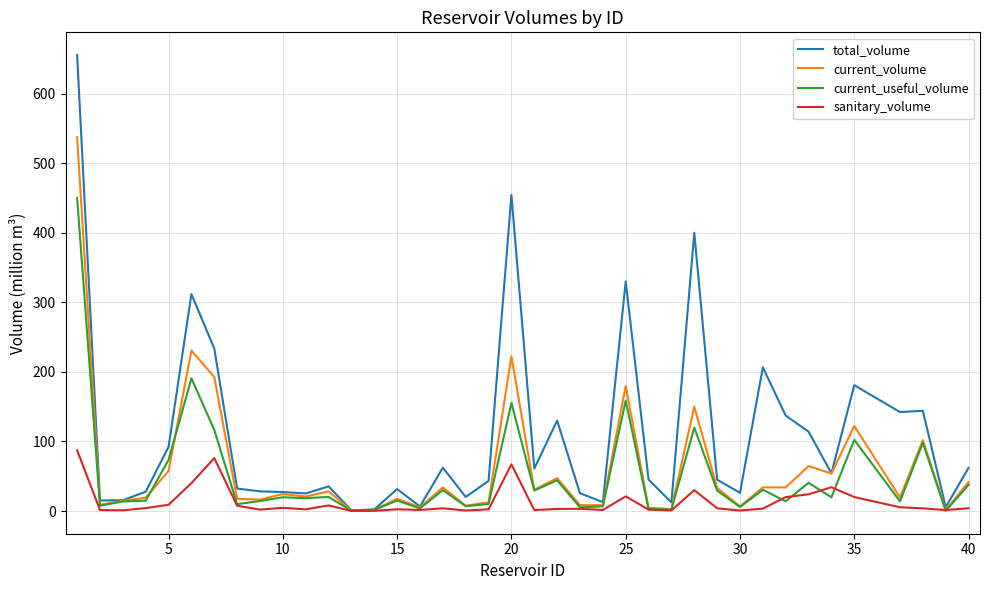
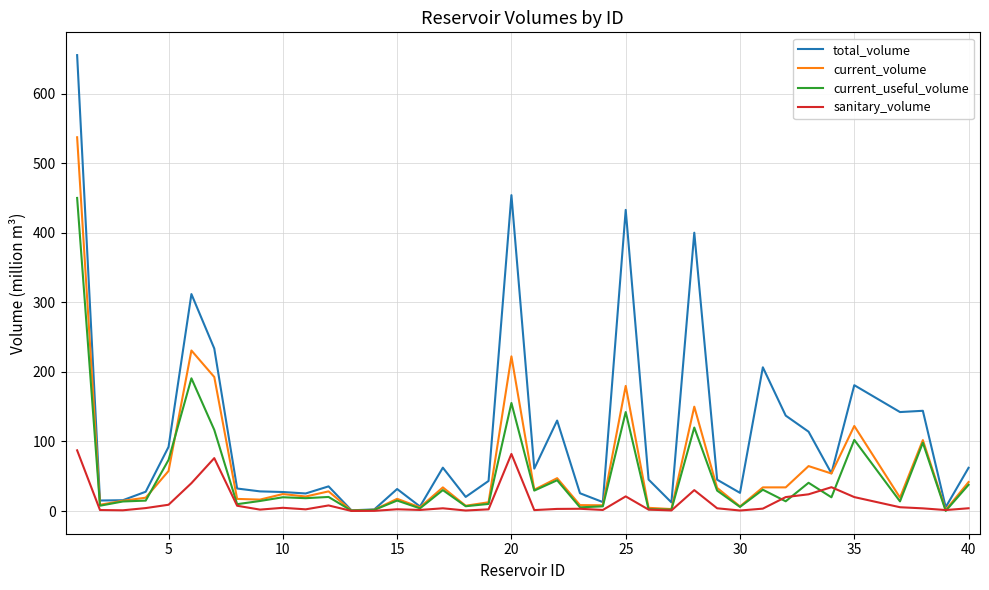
  {
    "total_volume": {
      "5": 90,
      "15": 30,
      "20": 450,
-     "25": 330,
+     "25": 430,
      "30": 30,
      "35": 180,
      "40": 60
    },
    "current_volume": {
      "5": 60,
      "20": 220,
      "25": 180,
      "35": 120,
      "40": 40
    },
    "current_useful_volume": {
      "5": 70,
      "10": 20,
      "20": 160,
-     "25": 160,
+     "25": 140,
      "35": 100,
      "40": 40
    },
    "sanitary_volume": {
      "5": 10,
      "10": 0,
      "15": 0,
-     "20": 70,
+     "20": 80,
      "25": 20,
      "30": 0,
      "35": 20,
      "40": 0
    }
  }
